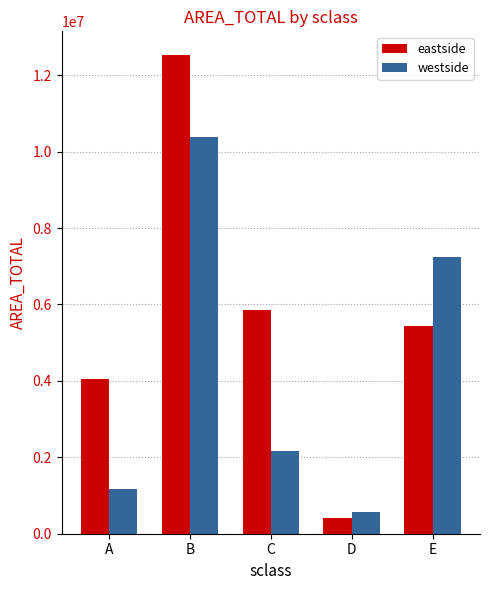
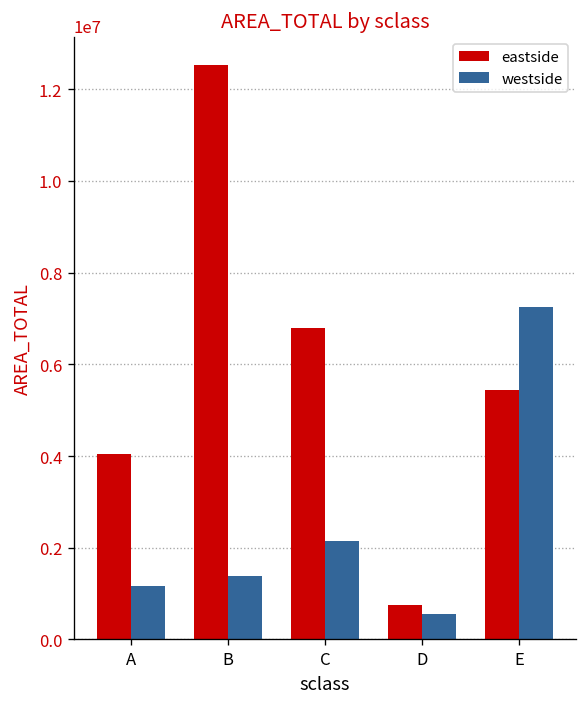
  {
    "eastside": {
      "A": 4100000,
      "B": 12500000,
-     "C": 5900000,
-     "D": 400000,
+     "C": 6800000,
+     "D": 700000,
      "E": 5400000
    },
    "westside": {
      "A": 1200000,
-     "B": 10400000,
+     "B": 1400000,
      "C": 2200000,
      "D": 600000,
      "E": 7200000
    }
  }
